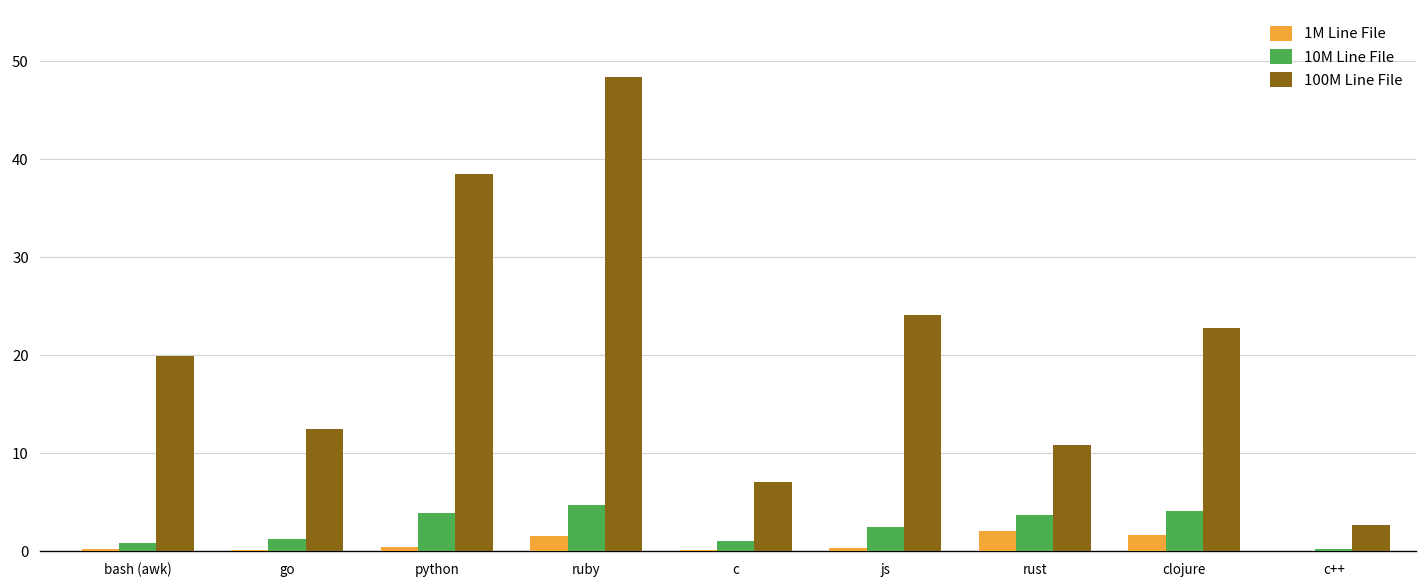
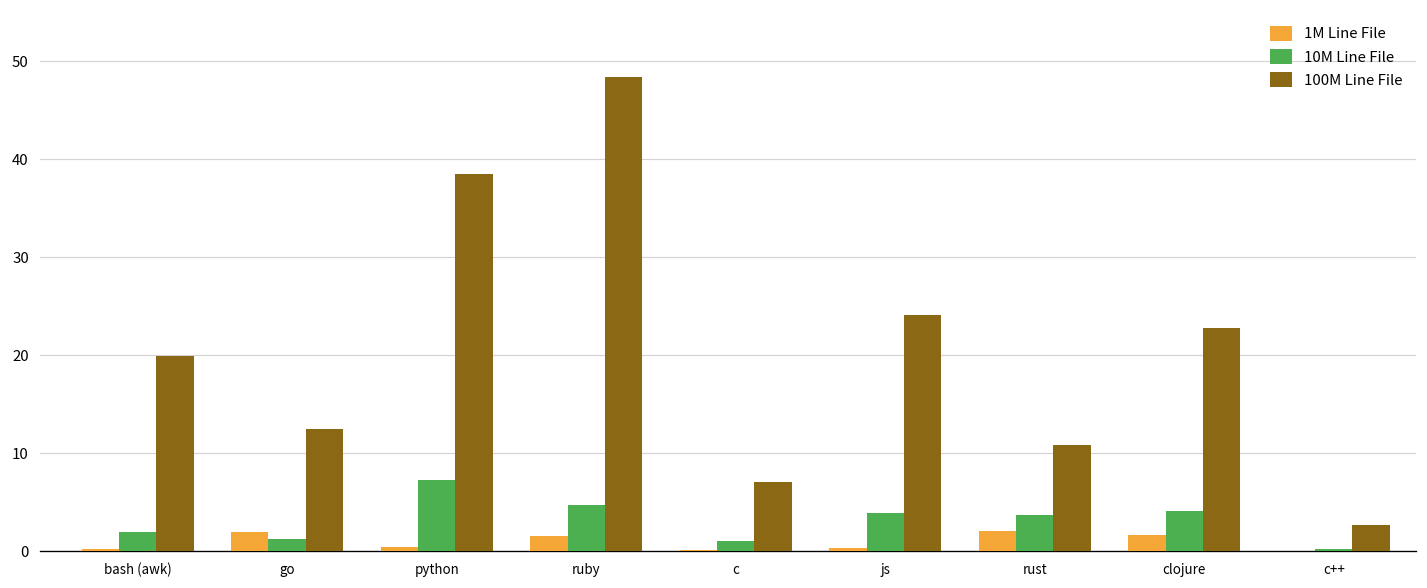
  {
    "1M Line File": {
-     "go": 0,
+     "go": 2,
      "python": 0,
      "ruby": 2,
      "js": 0,
      "rust": 2,
      "clojure": 2
    },
    "10M Line File": {
-     "bash (awk)": 1,
+     "bash (awk)": 2,
      "go": 1,
-     "python": 4,
+     "python": 7,
      "ruby": 5,
      "c": 1,
-     "js": 2,
+     "js": 4,
      "rust": 4,
      "clojure": 4
    },
    "100M Line File": {
      "bash (awk)": 20,
      "go": 12,
      "python": 38,
      "ruby": 48,
      "c": 7,
      "js": 24,
      "rust": 11,
      "clojure": 23,
      "c++": 3
    }
  }
